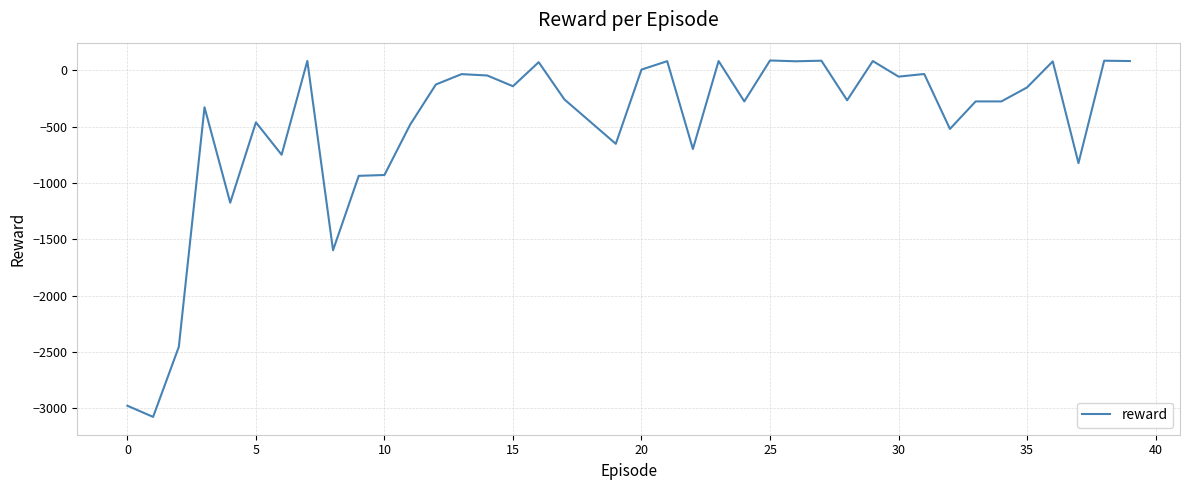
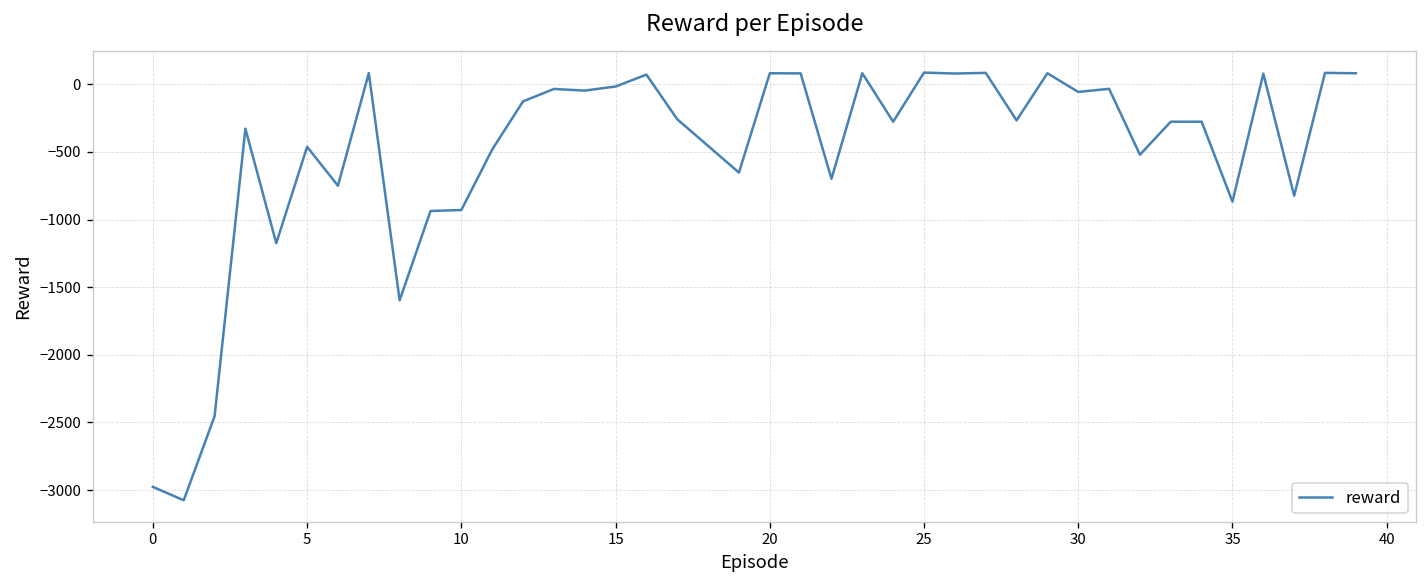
  {
    "0": -2980,
    "5": -460,
    "10": -930,
-   "15": -140,
-   "20": 10,
+   "15": -20,
+   "20": 80,
    "25": 90,
    "30": -60,
-   "35": -150
+   "35": -870
  }
